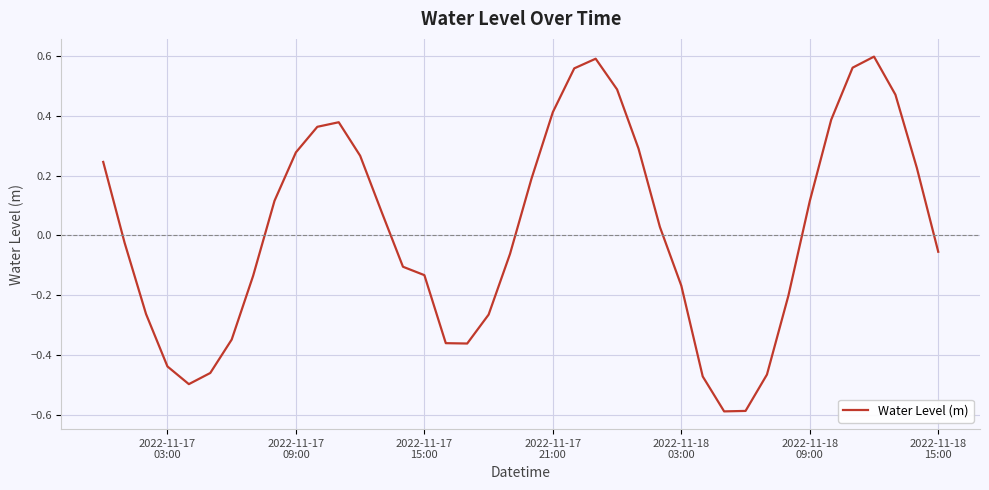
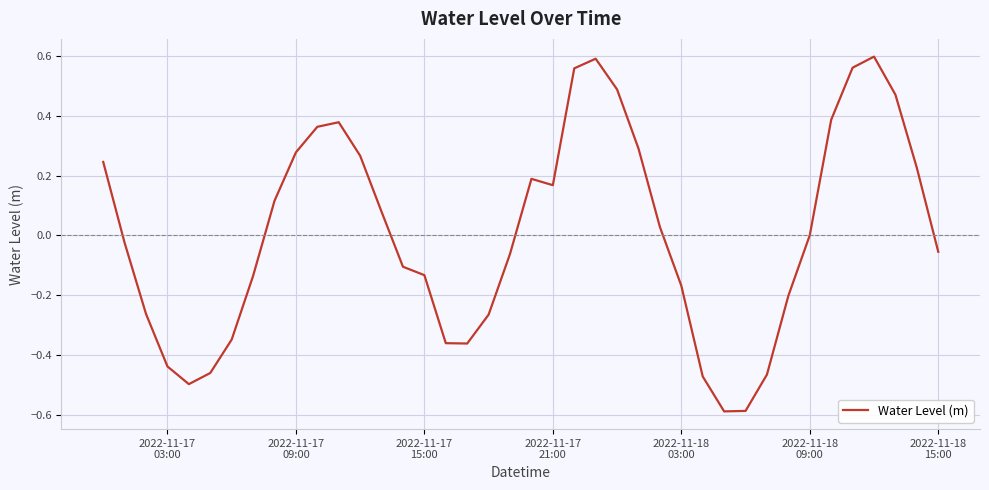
  {
    "2022-11-17 03:00": -0.44,
    "2022-11-17 09:00": 0.28,
    "2022-11-17 15:00": -0.13,
-   "2022-11-17 21:00": 0.41,
+   "2022-11-17 21:00": 0.17,
    "2022-11-18 03:00": -0.17,
-   "2022-11-18 09:00": 0.11,
+   "2022-11-18 09:00": 0.00,
    "2022-11-18 15:00": -0.06
  }
